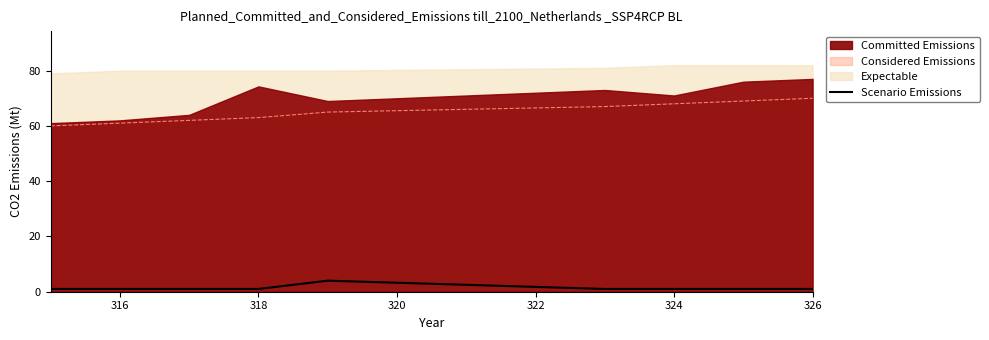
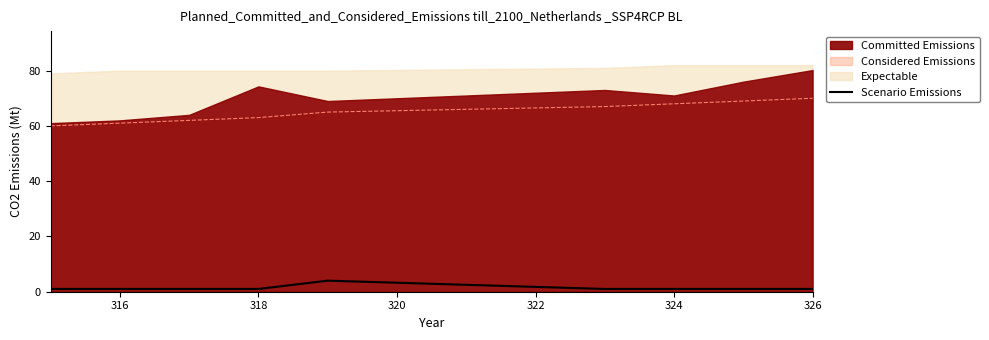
  {
    "Scenario Emissions": {
      "316": 1,
      "318": 1,
      "324": 1,
      "326": 1
    },
    "Committed Emissions": {
      "316": 62,
      "318": 74,
      "324": 71,
-     "326": 77
+     "326": 80
    }
  }
